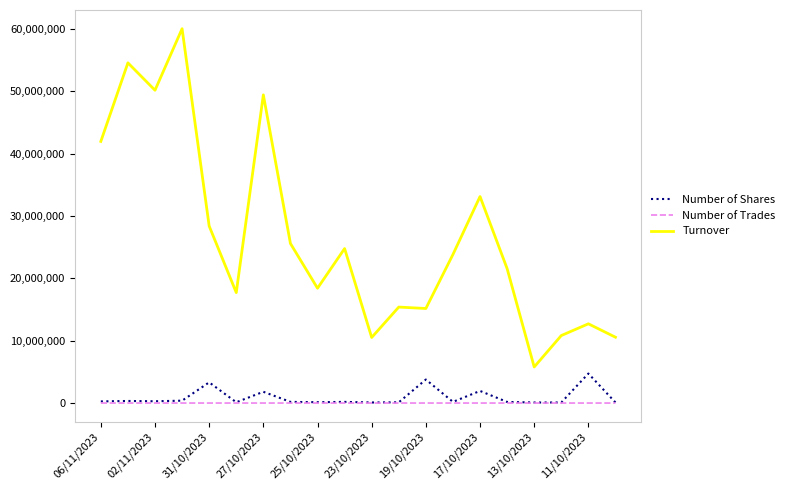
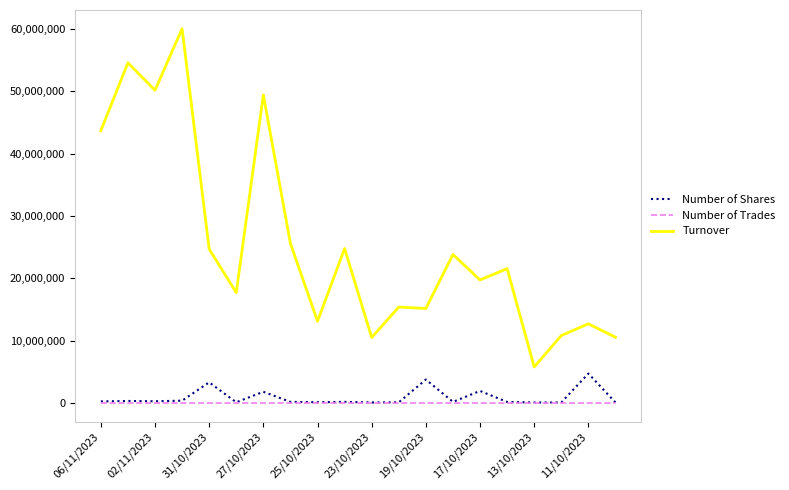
  {
    "Number of Shares": {
      "31/10/2023": "3,000,000",
      "27/10/2023": "2,000,000",
      "19/10/2023": "4,000,000",
      "17/10/2023": "2,000,000",
      "11/10/2023": "5,000,000"
    },
    "Number of Trades": {
      "31/10/2023": "0",
      "27/10/2023": "0",
      "19/10/2023": "0",
      "17/10/2023": "0",
      "11/10/2023": "0"
    },
    "Turnover": {
-     "06/11/2023": "42,000,000",
+     "06/11/2023": "44,000,000",
      "02/11/2023": "50,000,000",
-     "31/10/2023": "28,000,000",
+     "31/10/2023": "25,000,000",
      "27/10/2023": "49,000,000",
-     "25/10/2023": "18,000,000",
+     "25/10/2023": "13,000,000",
      "23/10/2023": "11,000,000",
      "19/10/2023": "15,000,000",
-     "17/10/2023": "33,000,000",
+     "17/10/2023": "20,000,000",
      "13/10/2023": "6,000,000",
      "11/10/2023": "13,000,000"
    }
  }
